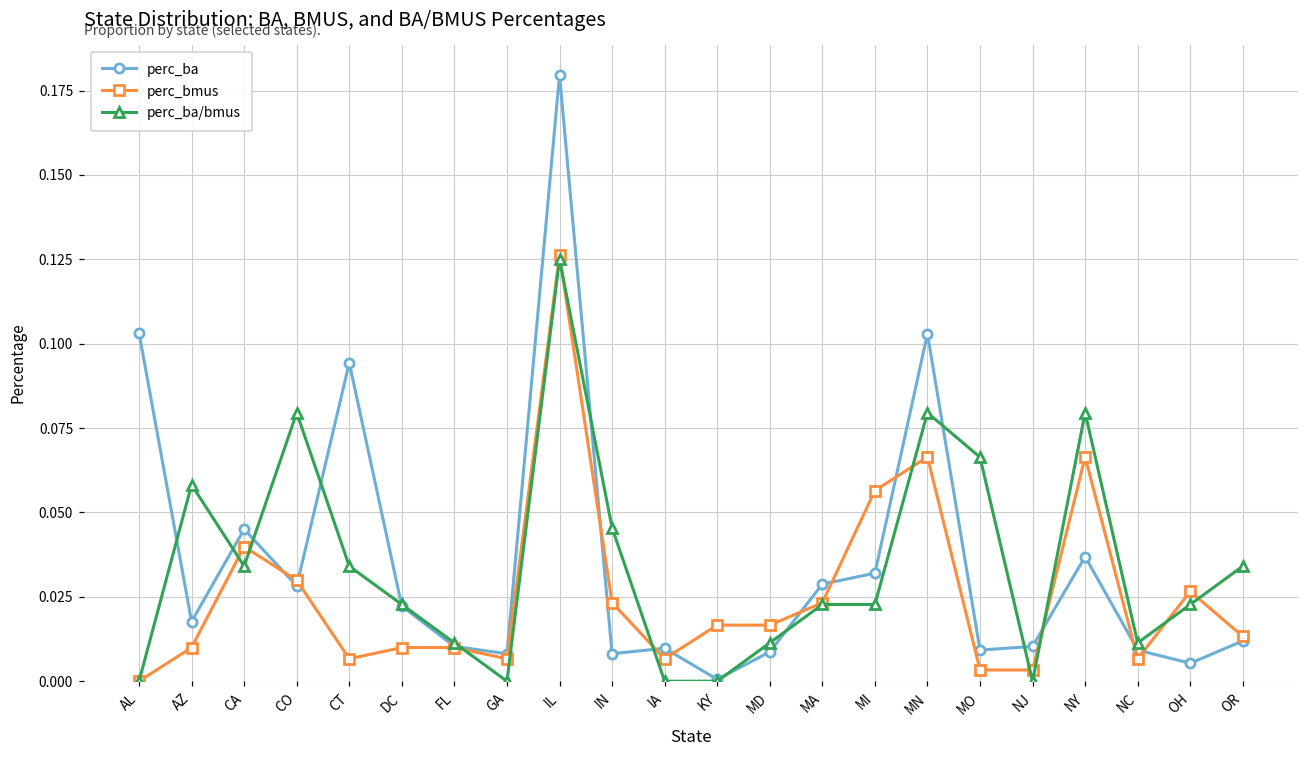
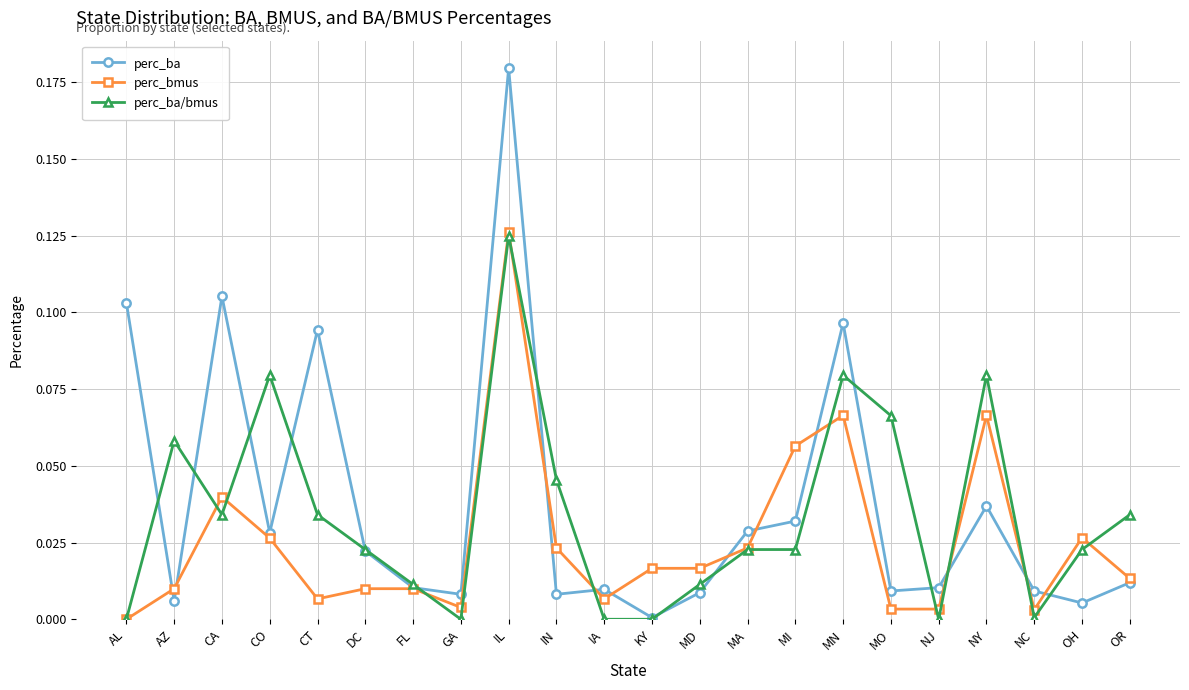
  {
    "perc_ba": {
      "AL": 0.103,
-     "AZ": 0.018,
-     "CA": 0.045,
+     "AZ": 0.006,
+     "CA": 0.105,
      "CO": 0.028,
      "CT": 0.094,
      "GA": 0.008,
      "IL": 0.180,
      "IN": 0.008,
      "IA": 0.010,
      "MD": 0.009,
      "MA": 0.029,
      "MI": 0.032,
-     "MN": 0.103,
+     "MN": 0.097,
      "MO": 0.009,
      "NJ": 0.010,
      "NY": 0.037,
      "NC": 0.009,
      "OH": 0.005,
      "OR": 0.012
    },
    "perc_bmus": {
      "AZ": 0.010,
      "CA": 0.040,
-     "CO": 0.030,
+     "CO": 0.026,
      "CT": 0.007,
      "DC": 0.010,
-     "GA": 0.007,
+     "GA": 0.004,
      "IL": 0.126,
      "IN": 0.023,
      "IA": 0.007,
      "KY": 0.017,
      "MD": 0.017,
      "MI": 0.056,
      "MN": 0.066,
      "MO": 0.003,
      "NJ": 0.003,
      "NY": 0.066,
-     "NC": 0.007,
+     "NC": 0.003,
      "OH": 0.027,
      "OR": 0.013
    },
    "perc_ba/bmus": {
      "AZ": 0.058,
      "CA": 0.034,
      "CO": 0.080,
      "CT": 0.034,
      "FL": 0.011,
      "GA": 0.000,
      "IL": 0.125,
      "IN": 0.045,
      "IA": 0.000,
      "MD": 0.011,
      "MI": 0.023,
      "MN": 0.080,
      "MO": 0.066,
      "NJ": 0.000,
      "NY": 0.080,
-     "NC": 0.011,
+     "NC": 0.001,
      "OH": 0.023,
      "OR": 0.034
    }
  }
